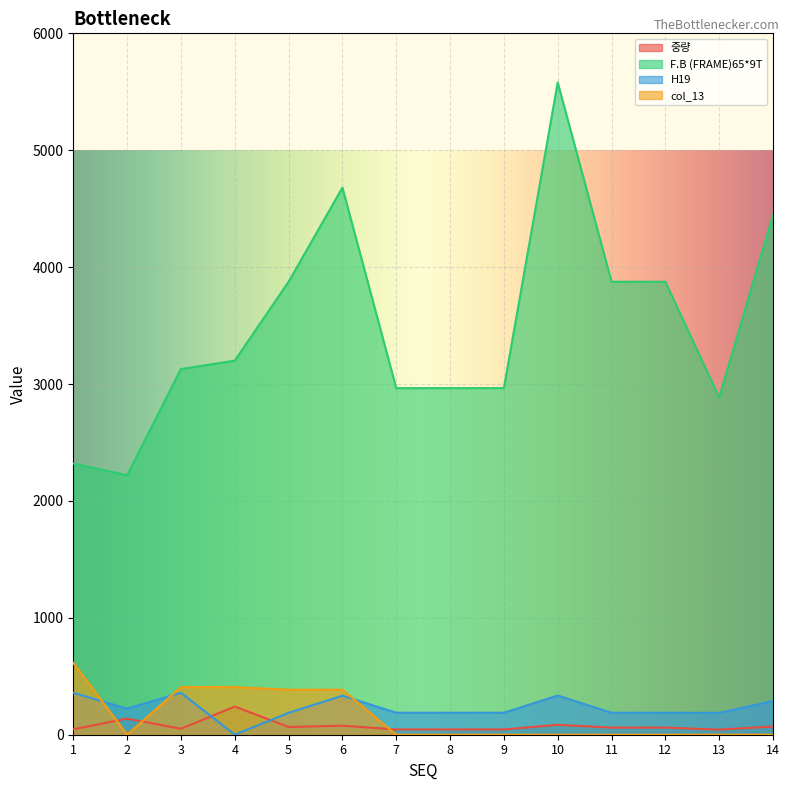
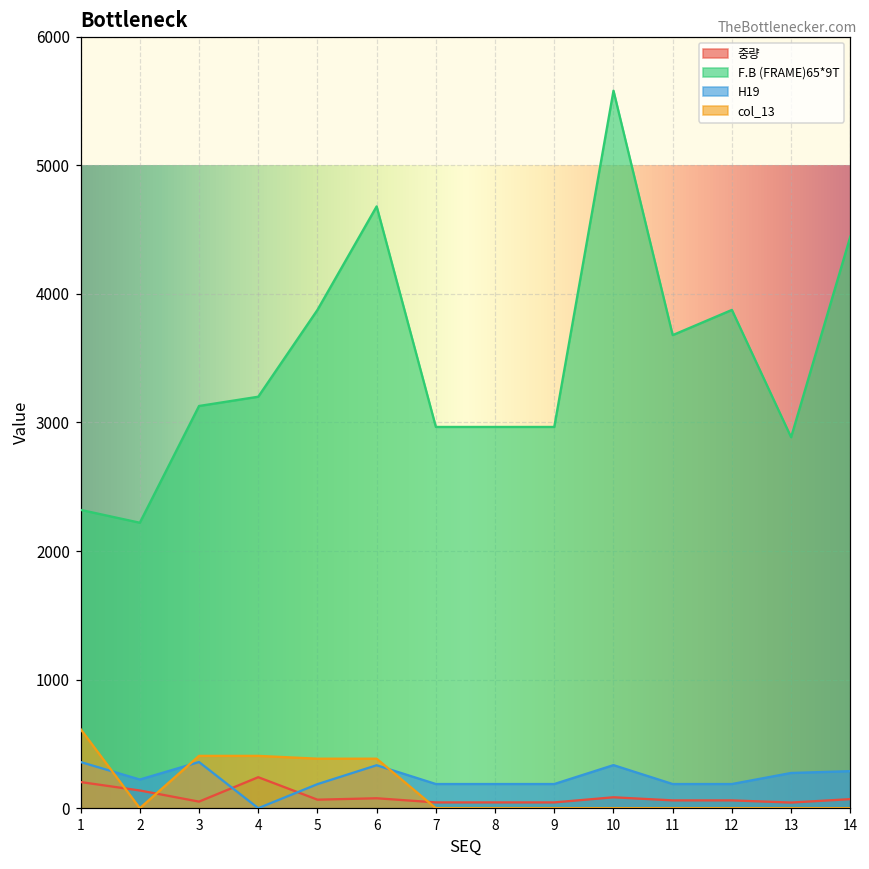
  {
    "중량": {
-     "1": 50,
+     "1": 200,
      "2": 140,
      "3": 50,
      "4": 240,
      "5": 70,
      "6": 80,
      "7": 50,
      "8": 50,
      "9": 50,
      "10": 80,
      "11": 60,
      "12": 60,
      "13": 40,
      "14": 70
    },
    "F.B (FRAME)65*9T": {
      "1": 2320,
      "2": 2220,
      "3": 3130,
      "4": 3200,
      "5": 3880,
      "6": 4680,
      "7": 2970,
      "8": 2970,
      "9": 2970,
      "10": 5580,
-     "11": 3880,
+     "11": 3680,
      "12": 3880,
      "13": 2890,
      "14": 4450
    },
    "H19": {
      "1": 360,
      "2": 220,
      "3": 360,
      "4": 0,
      "5": 190,
      "6": 330,
      "7": 190,
      "8": 190,
      "9": 190,
      "10": 340,
      "11": 190,
      "12": 190,
-     "13": 190,
+     "13": 270,
      "14": 290
    },
    "col_13": {
      "1": 620,
      "2": 0,
      "3": 410,
      "4": 410,
      "5": 390,
      "6": 390,
      "7": 0,
      "8": 0,
      "9": 0,
      "10": 0,
      "11": 0,
      "12": 0,
      "13": 0,
      "14": 0
    }
  }
